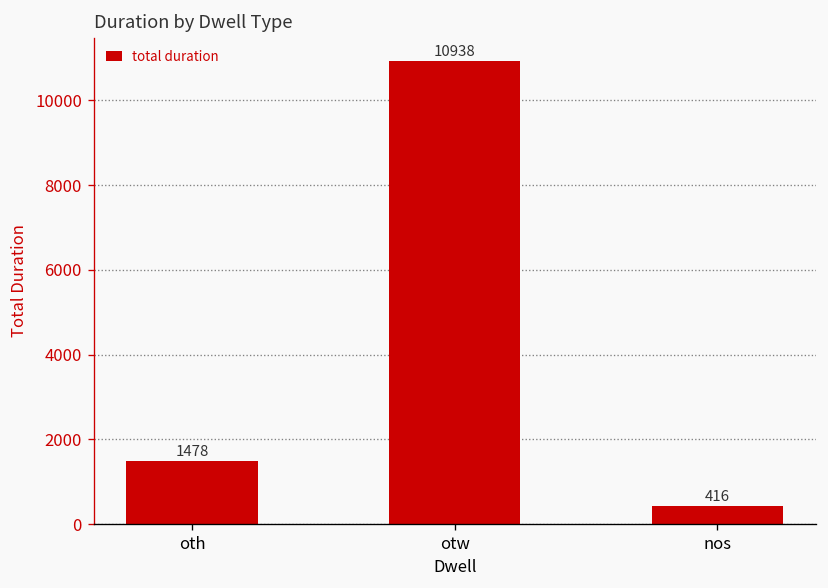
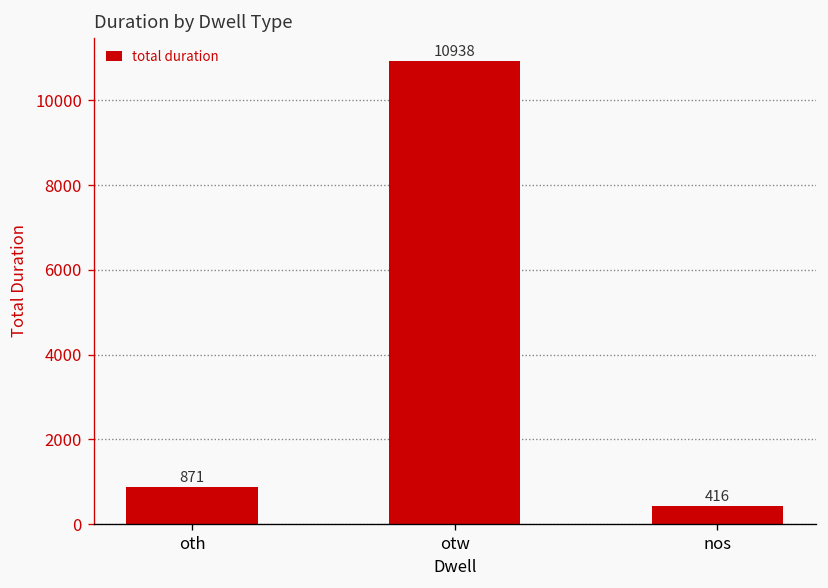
  {
-   "oth": 1478,
+   "oth": 871,
    "otw": 10938,
    "nos": 416
  }
